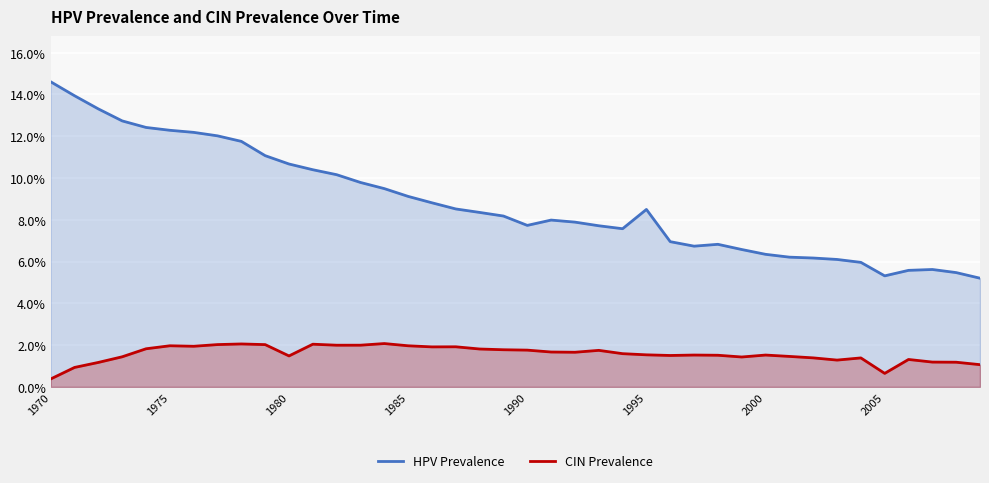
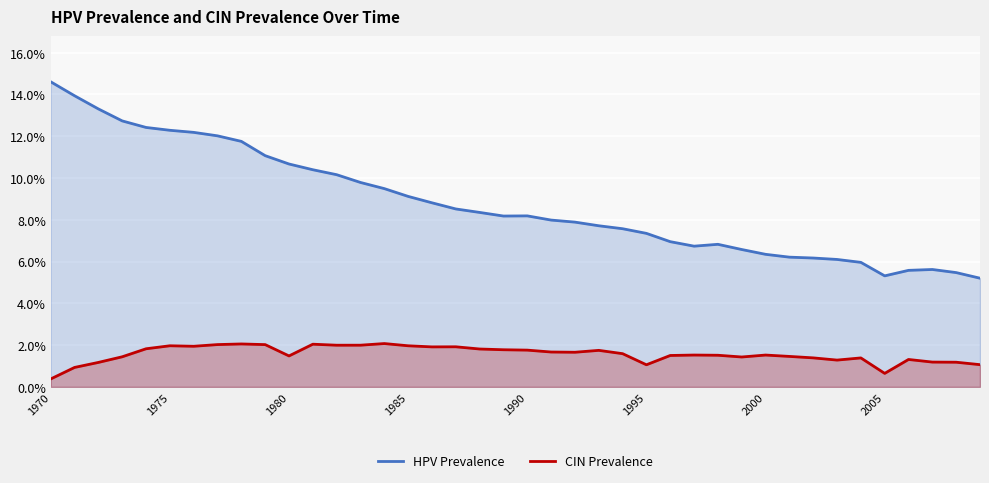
  {
    "HPV Prevalence": {
      "1970": "14.6%",
      "1975": "12.3%",
      "1980": "10.7%",
      "1985": "9.1%",
-     "1990": "7.7%",
-     "1995": "8.5%",
+     "1990": "8.2%",
+     "1995": "7.3%",
      "2000": "6.3%",
      "2005": "5.3%"
    },
    "CIN Prevalence": {
      "1970": "0.4%",
      "1975": "2.0%",
      "1980": "1.5%",
      "1985": "2.0%",
      "1990": "1.8%",
-     "1995": "1.5%",
+     "1995": "1.1%",
      "2000": "1.5%",
      "2005": "0.6%"
    }
  }
